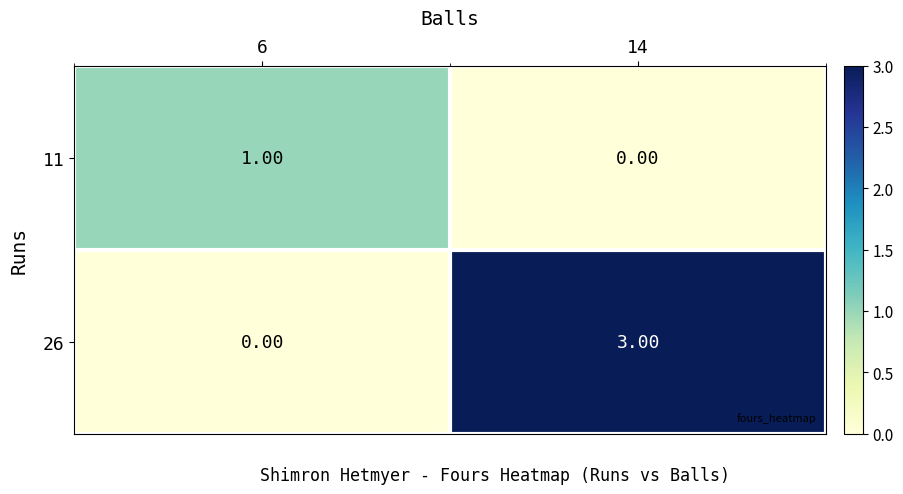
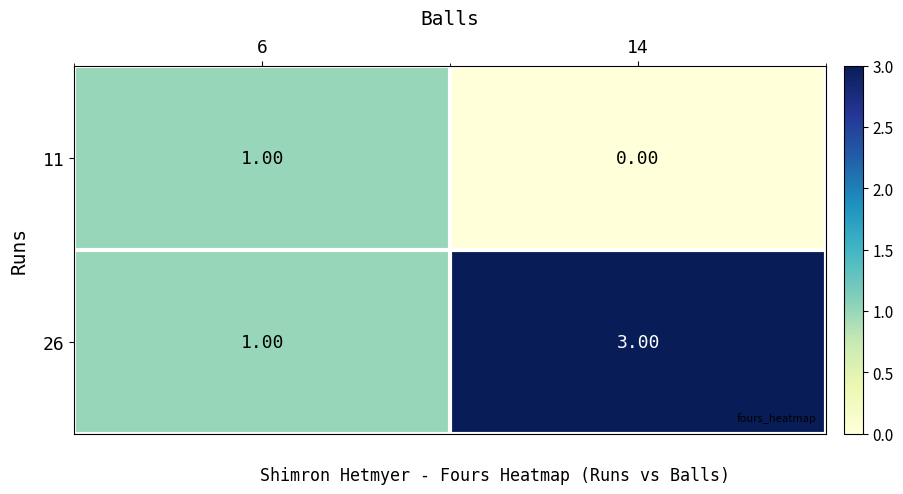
  {
    "11": {
      "6": 1.00,
      "14": 0.00
    },
    "26": {
-     "6": 0.00,
+     "6": 1.00,
      "14": 3.00
    }
  }
